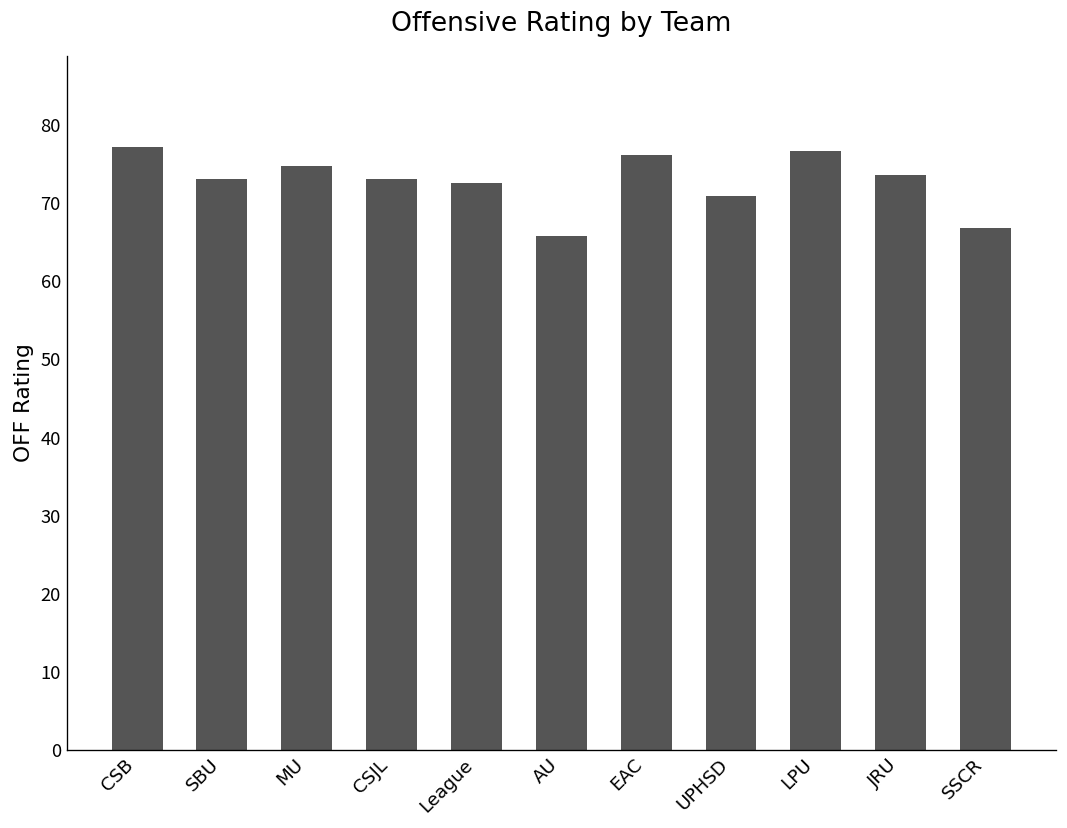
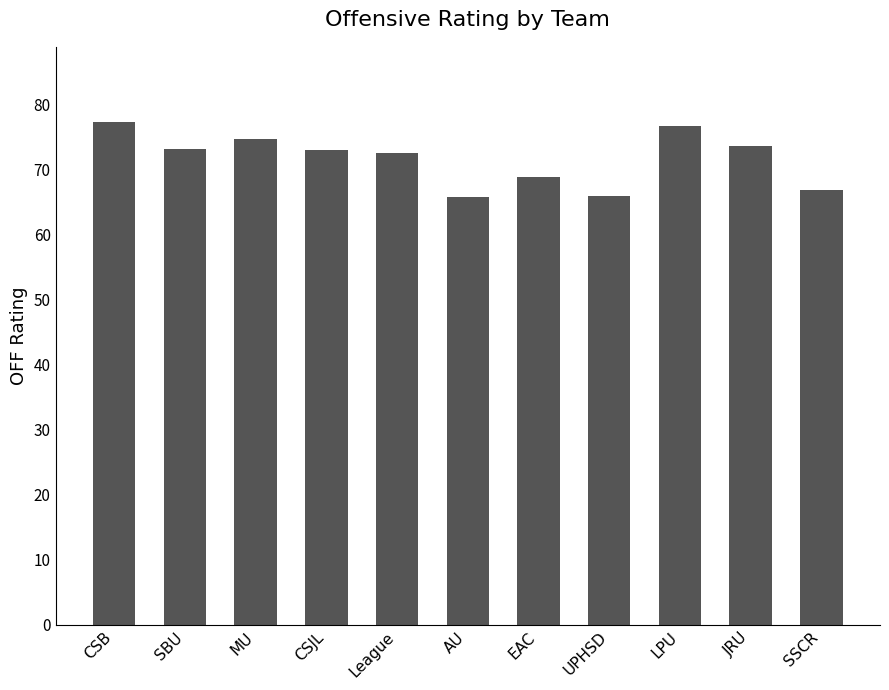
  {
    "CSB": 77,
    "SBU": 73,
    "MU": 75,
    "CSJL": 73,
    "League": 73,
    "AU": 66,
-   "EAC": 76,
-   "UPHSD": 71,
+   "EAC": 69,
+   "UPHSD": 66,
    "LPU": 77,
    "JRU": 74,
    "SSCR": 67
  }
